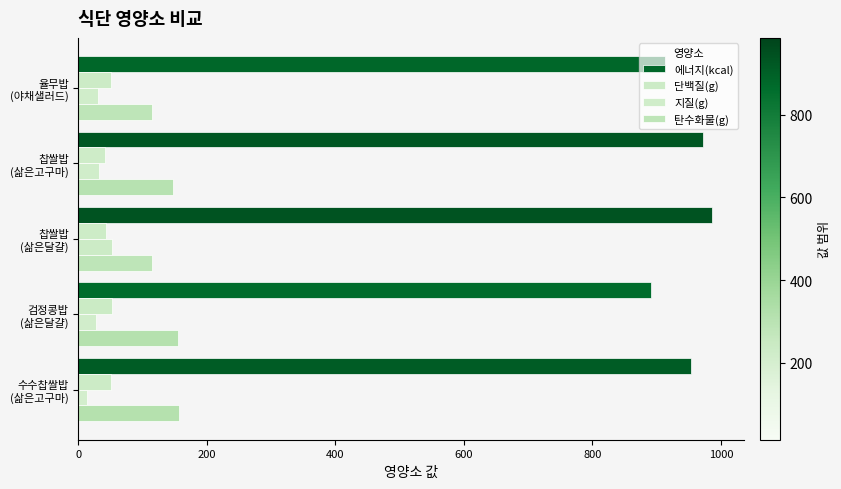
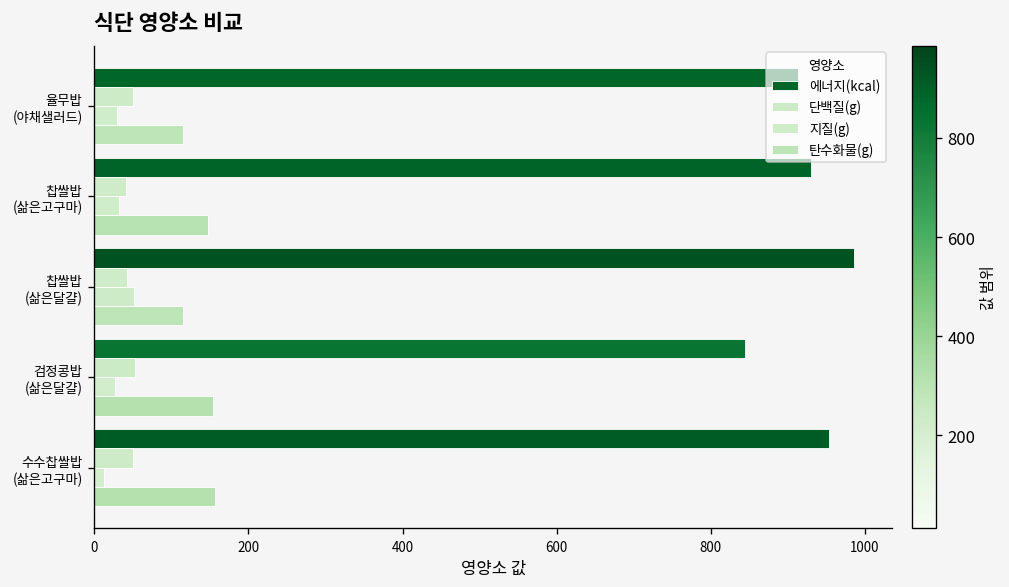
  {
    "에너지(kcal)": {
-     "찹쌀밥 (삶은고구마)": 970,
+     "찹쌀밥 (삶은고구마)": 930,
      "찹쌀밥 (삶은달걀)": 990,
-     "검정콩밥 (삶은달걀)": 890,
+     "검정콩밥 (삶은달걀)": 840,
      "수수찹쌀밥 (삶은고구마)": 950
    }
  }
